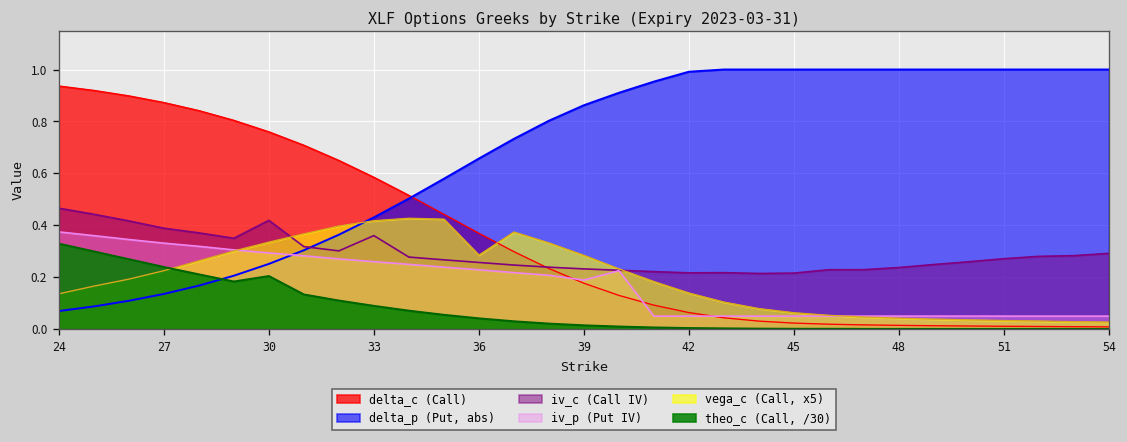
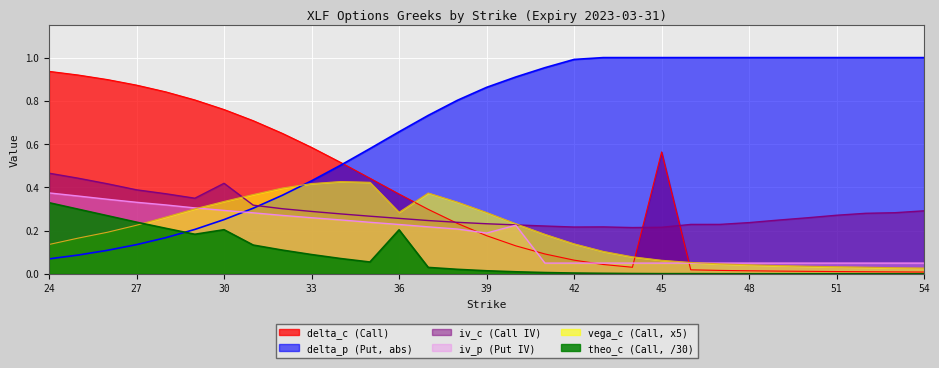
  {
    "delta_c (Call)": {
      "24": 0.94,
      "27": 0.87,
      "30": 0.76,
      "33": 0.58,
      "36": 0.37,
      "39": 0.18,
      "42": 0.06,
-     "45": 0.02,
+     "45": 0.56,
      "48": 0.01
    },
    "delta_p (Put, abs)": {
      "24": 0.07,
      "27": 0.14,
      "30": 0.25,
      "33": 0.43,
      "36": 0.66,
      "39": 0.86,
      "42": 0.99,
      "45": 1.00,
      "48": 1.00,
      "51": 1.00,
      "54": 1.00
    },
    "iv_c (Call IV)": {
      "24": 0.47,
      "27": 0.39,
      "30": 0.42,
-     "33": 0.36,
+     "33": 0.29,
      "36": 0.26,
      "39": 0.23,
      "42": 0.22,
      "45": 0.22,
      "48": 0.24,
      "51": 0.27,
      "54": 0.29
    },
    "iv_p (Put IV)": {
      "24": 0.37,
      "27": 0.33,
      "30": 0.29,
      "33": 0.26,
      "36": 0.23,
      "39": 0.19,
      "42": 0.05,
      "45": 0.05,
      "51": 0.05,
      "54": 0.05
    },
    "vega_c (Call, x5)": {
      "24": 0.14,
      "27": 0.22,
      "30": 0.34,
      "33": 0.42,
      "36": 0.29,
      "39": 0.28,
      "42": 0.14,
      "45": 0.06,
      "51": 0.03,
      "54": 0.03
    },
    "theo_c (Call, /30)": {
      "24": 0.33,
      "27": 0.24,
      "30": 0.20,
      "33": 0.09,
-     "36": 0.04,
+     "36": 0.20,
      "39": 0.01,
      "42": 0.00,
      "45": 0.00,
      "48": 0.00
    }
  }
